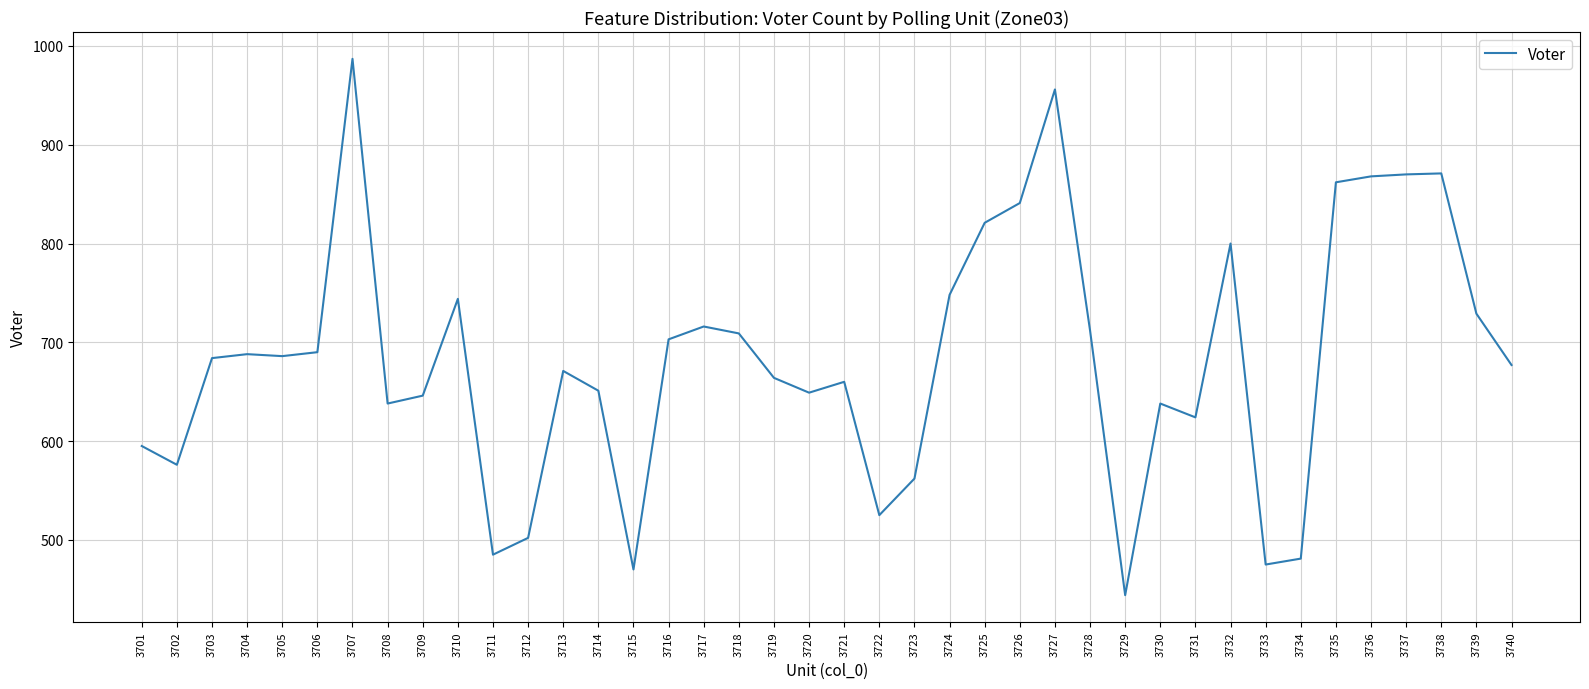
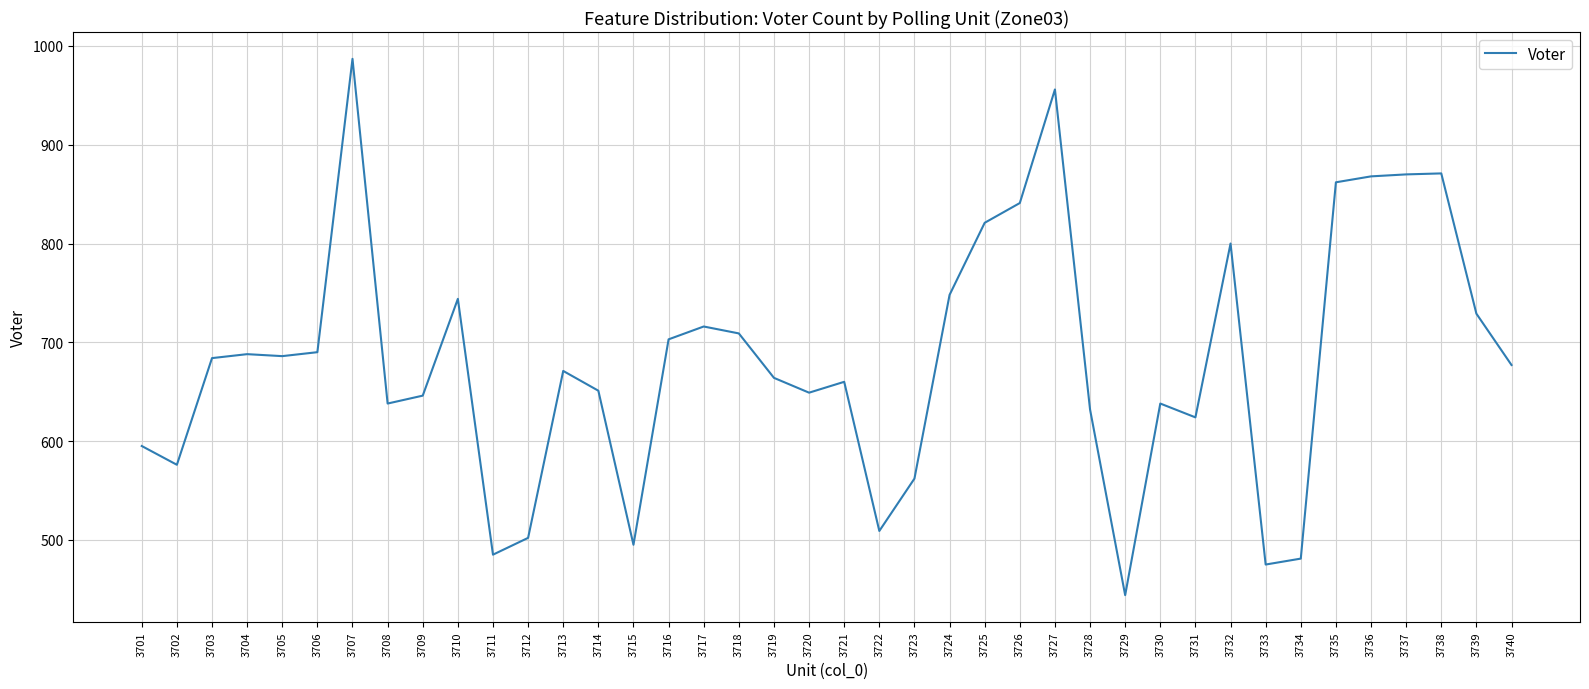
  {
    "3701": 600,
    "3702": 580,
    "3703": 680,
    "3704": 690,
    "3705": 690,
    "3706": 690,
    "3707": 990,
    "3708": 640,
    "3709": 650,
    "3710": 740,
    "3711": 490,
    "3712": 500,
    "3713": 670,
    "3714": 650,
-   "3715": 470,
+   "3715": 500,
    "3716": 700,
    "3717": 720,
    "3718": 710,
    "3719": 660,
    "3720": 650,
    "3721": 660,
-   "3722": 530,
+   "3722": 510,
    "3723": 560,
    "3724": 750,
    "3725": 820,
    "3726": 840,
    "3727": 960,
-   "3728": 710,
+   "3728": 630,
    "3729": 440,
    "3730": 640,
    "3731": 620,
    "3732": 800,
    "3733": 480,
    "3734": 480,
    "3735": 860,
    "3736": 870,
    "3737": 870,
    "3738": 870,
    "3739": 730,
    "3740": 680
  }
